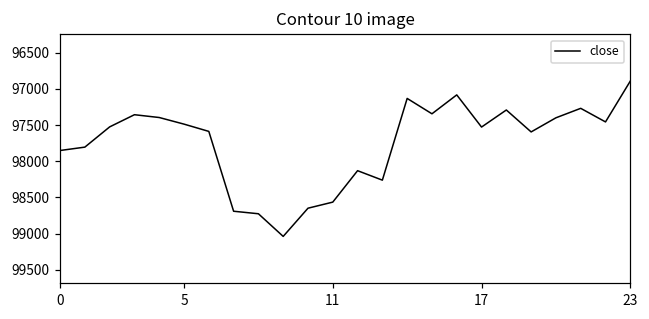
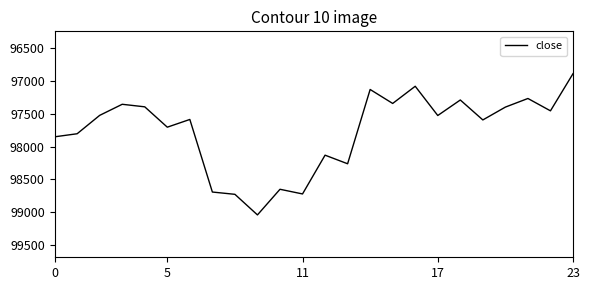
  {
    "0": 97900,
-   "5": 97500,
-   "11": 98600,
+   "5": 97700,
+   "11": 98700,
    "17": 97500,
    "23": 96900
  }
